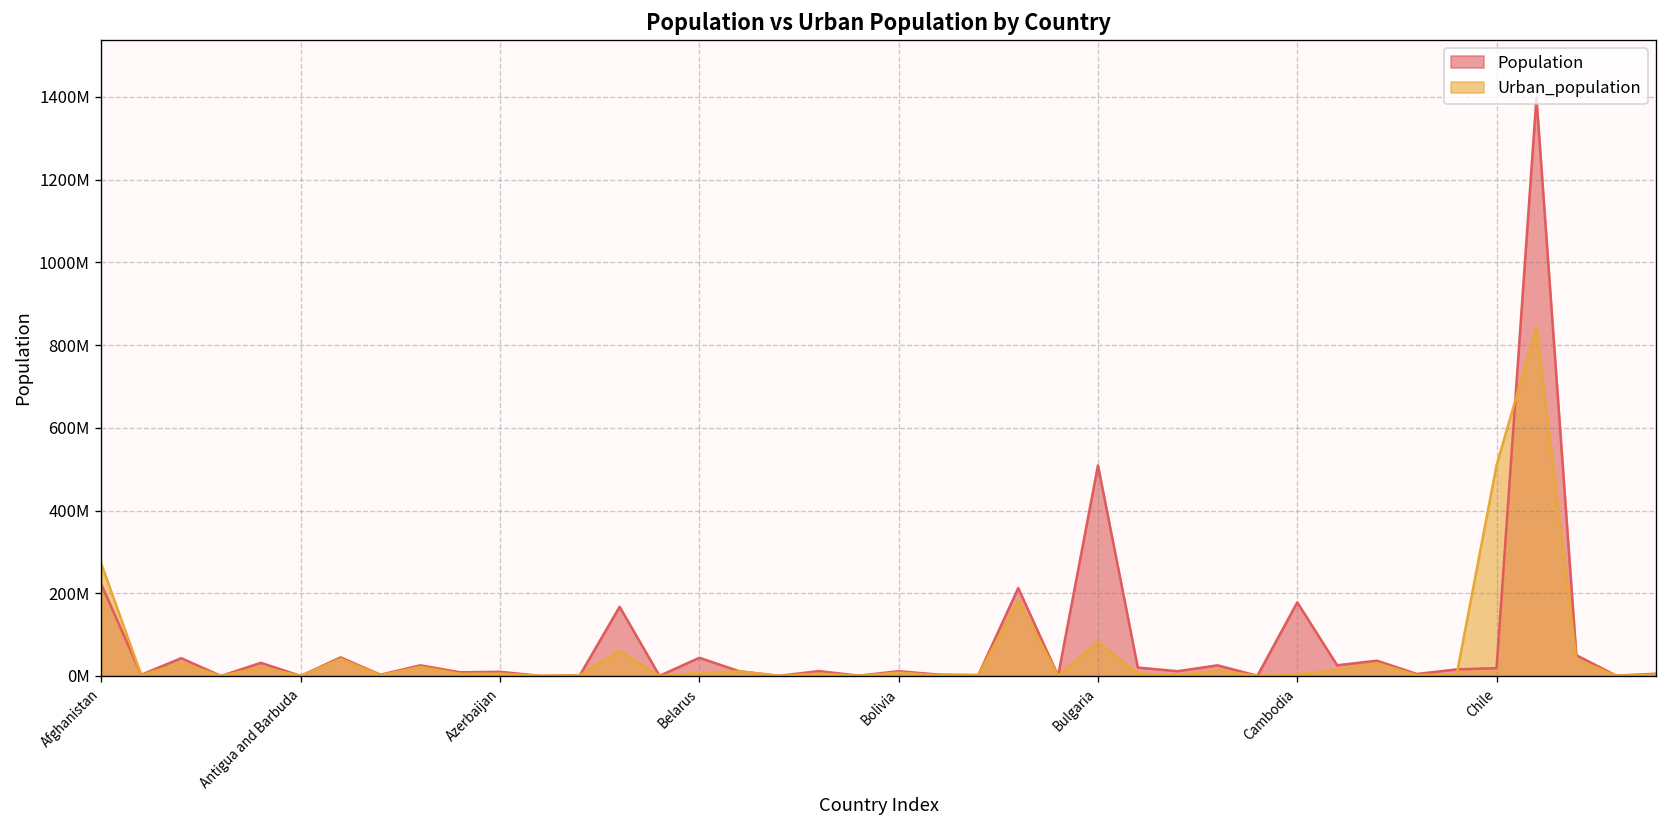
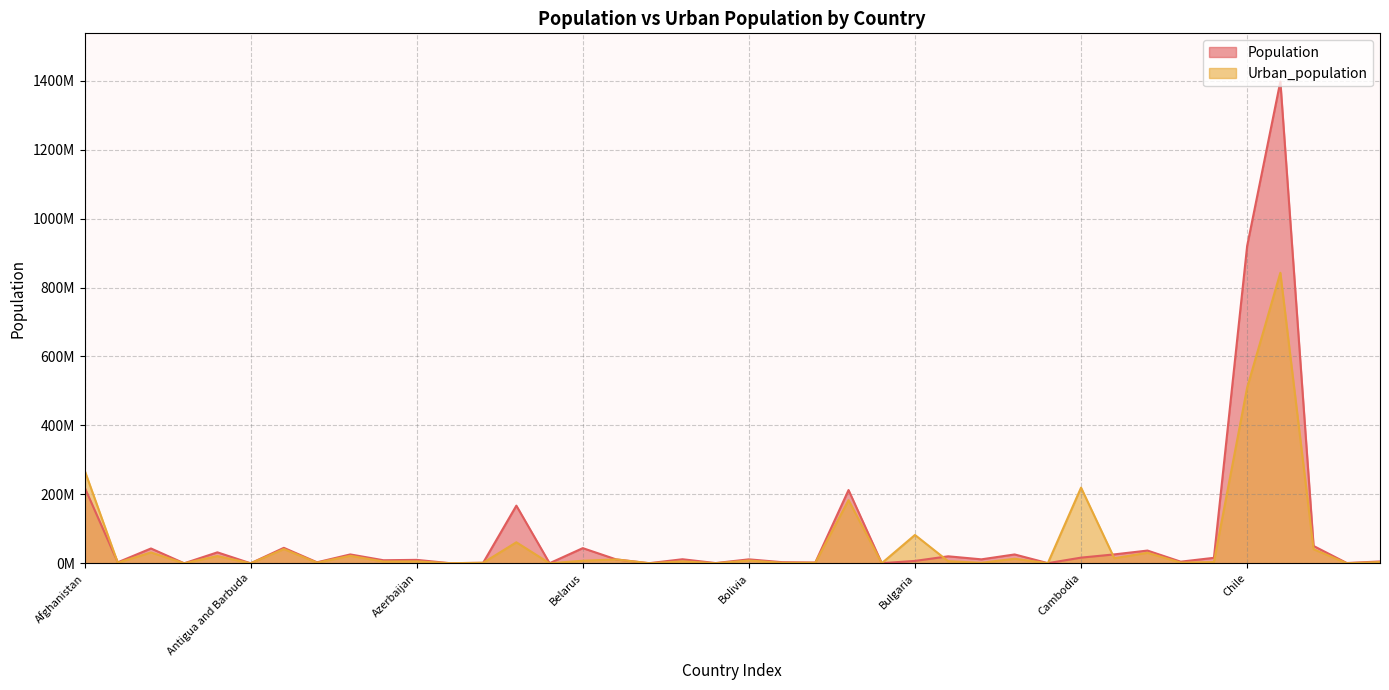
  {
    "Population": {
      "Afghanistan": 220000000,
      "Belarus": 40000000,
-     "Bulgaria": 510000000,
-     "Cambodia": 180000000,
-     "Chile": 20000000
+     "Bulgaria": 10000000,
+     "Cambodia": 20000000,
+     "Chile": 920000000
    },
    "Urban_population": {
      "Afghanistan": 270000000,
      "Belarus": 10000000,
      "Bulgaria": 80000000,
-     "Cambodia": 0,
+     "Cambodia": 220000000,
      "Chile": 510000000
    }
  }
